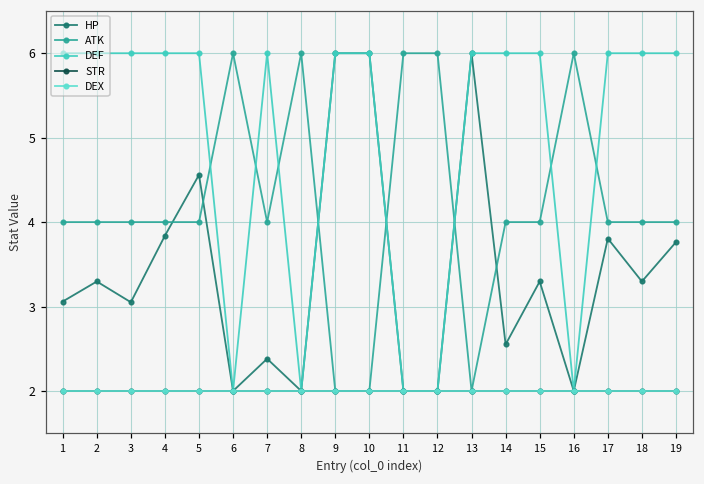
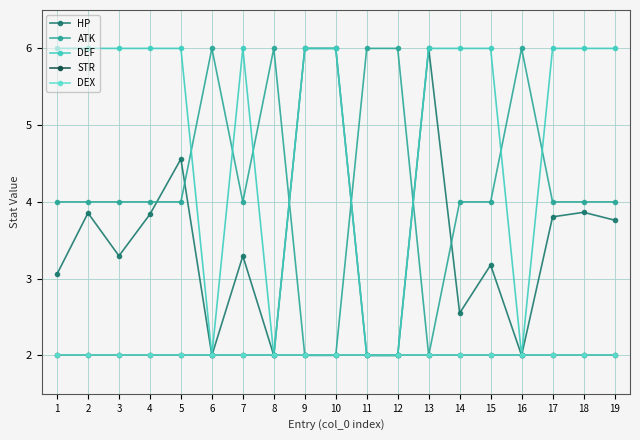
  {
    "HP": {
      "1": 3.1,
-     "2": 3.3,
-     "3": 3.1,
+     "2": 3.9,
+     "3": 3.3,
      "4": 3.8,
      "5": 4.6,
-     "7": 2.4,
+     "7": 3.3,
      "14": 2.6,
-     "15": 3.3,
+     "15": 3.2,
      "17": 3.8,
-     "18": 3.3,
+     "18": 3.9,
      "19": 3.8
    }
  }
